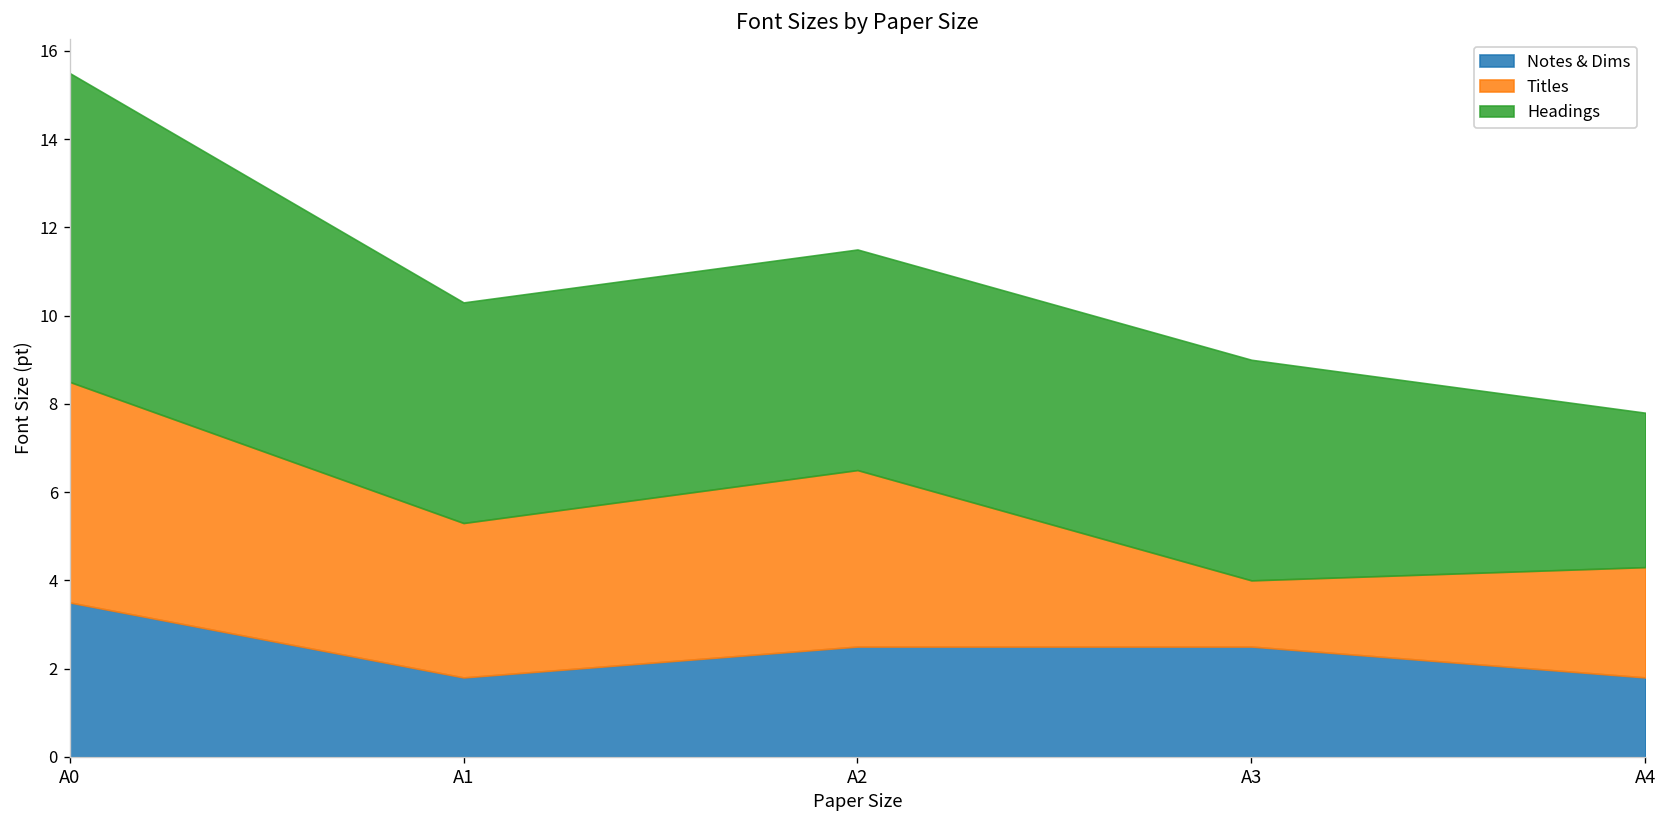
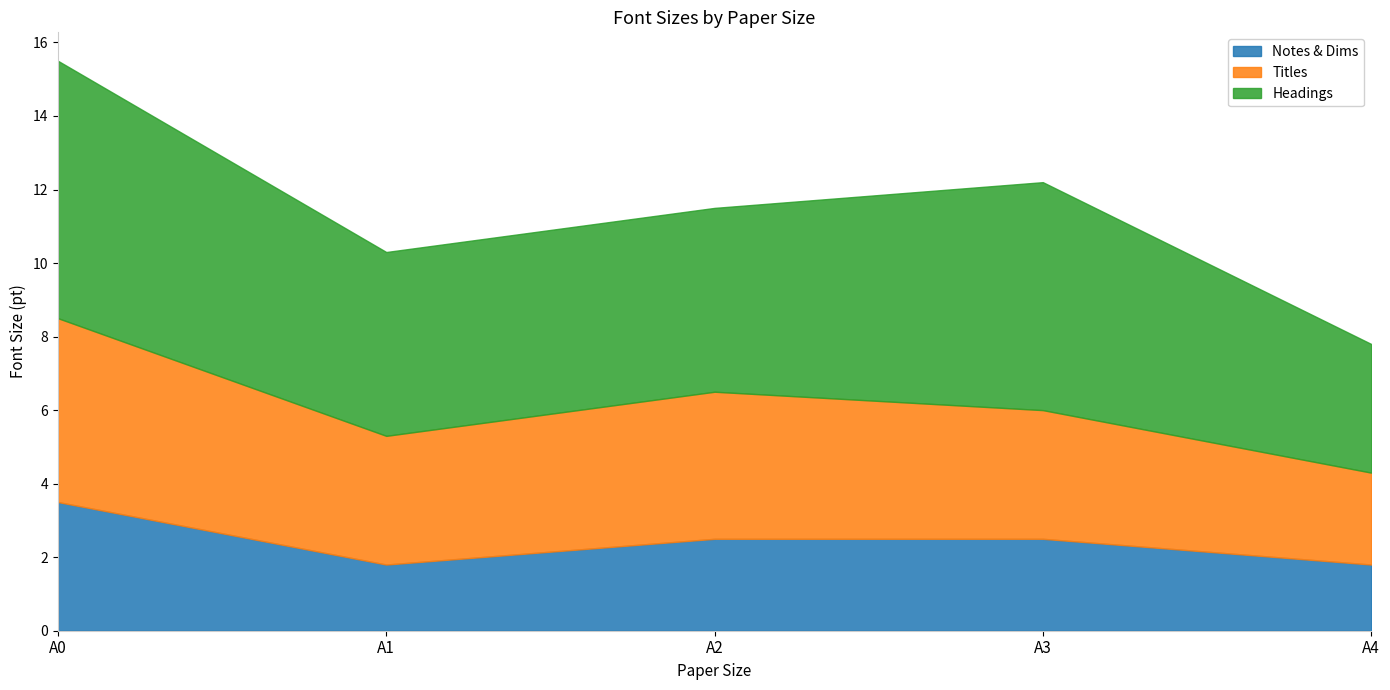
  {
    "Notes & Dims": {
      "A0": 3.5,
      "A1": 1.8,
      "A2": 2.5,
      "A3": 2.5,
      "A4": 1.8
    },
    "Titles": {
      "A0": 5.0,
      "A1": 3.5,
      "A2": 4.0,
-     "A3": 1.5,
+     "A3": 3.5,
      "A4": 2.5
    },
    "Headings": {
      "A0": 7.0,
      "A1": 5.0,
      "A2": 5.0,
-     "A3": 5.0,
+     "A3": 6.2,
      "A4": 3.5
    }
  }
